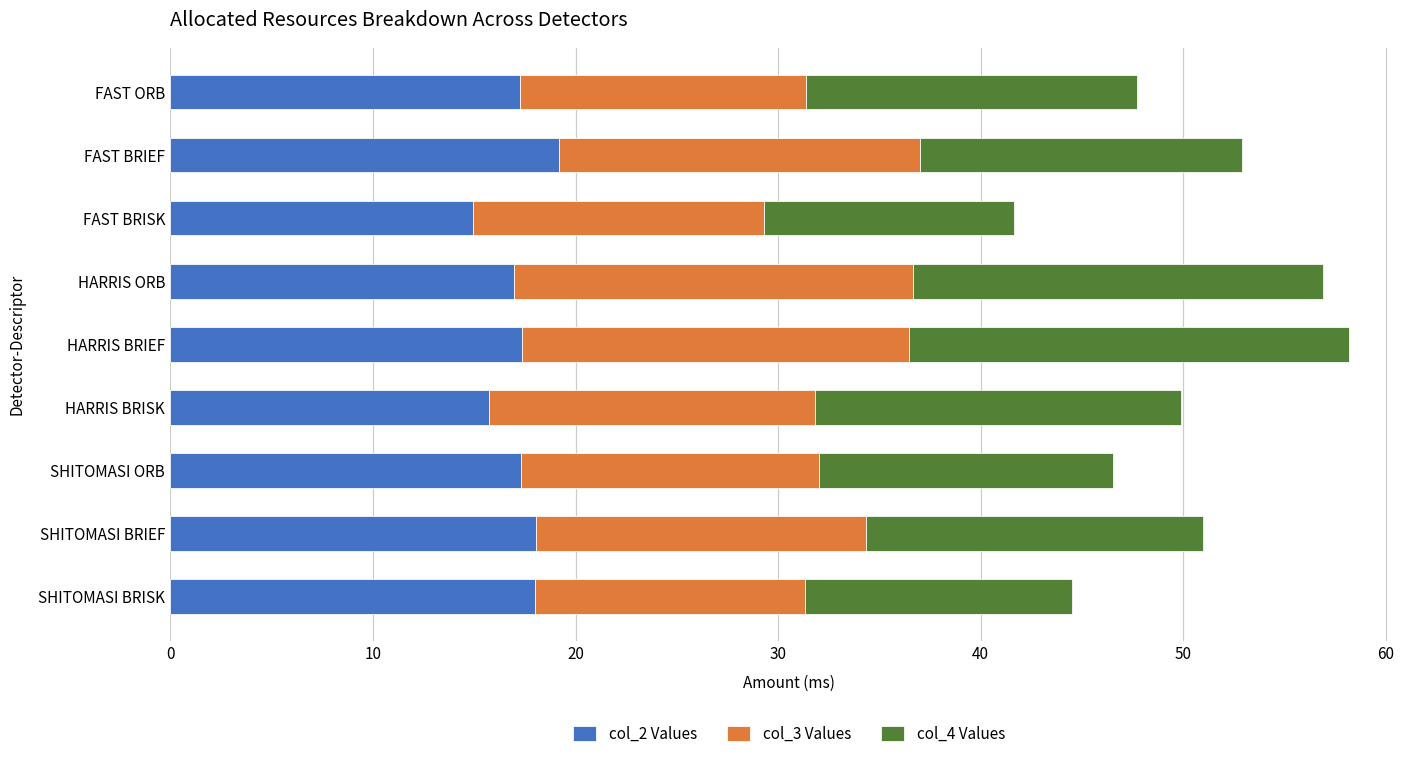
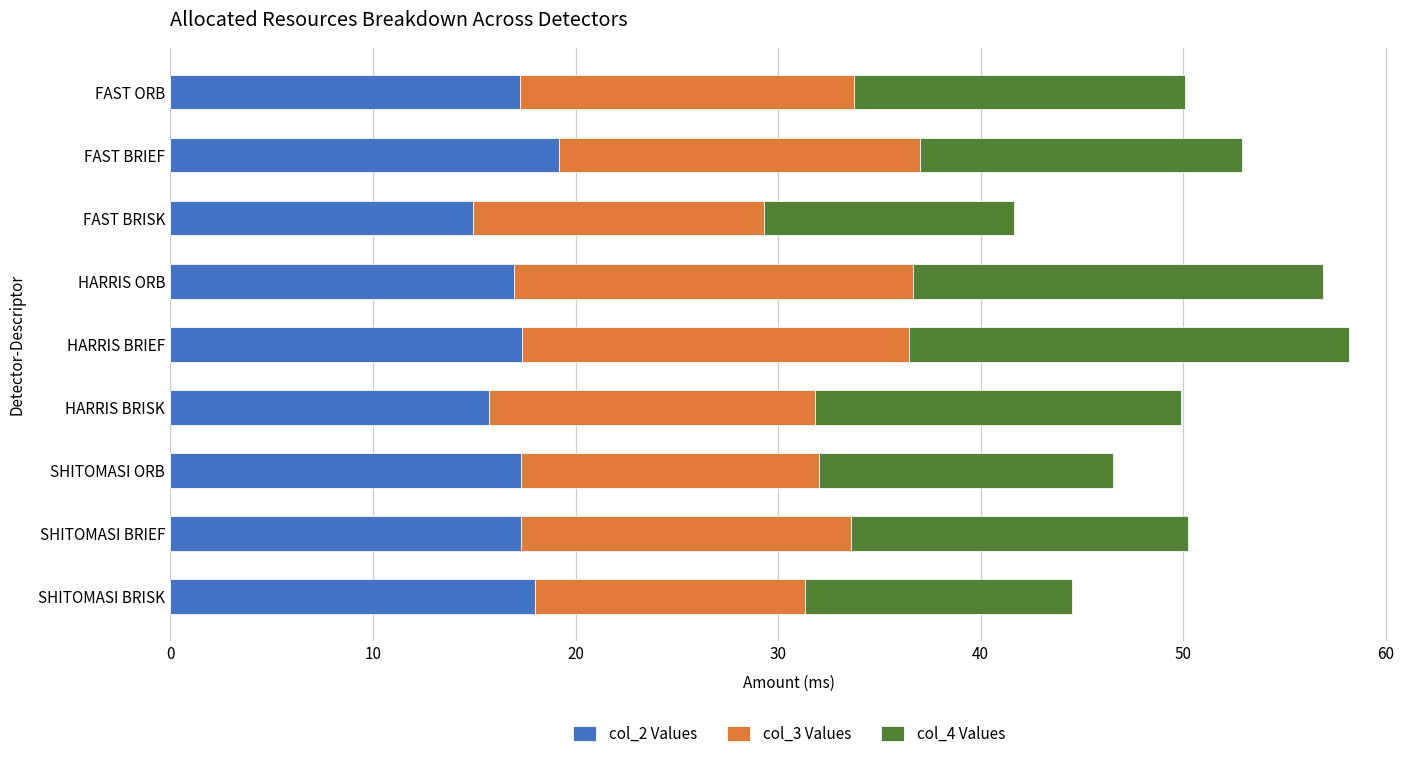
  {
    "col_2 Values": {
      "FAST ORB": 17.3,
      "FAST BRIEF": 19.2,
      "FAST BRISK": 15.0,
      "HARRIS ORB": 16.9,
      "HARRIS BRIEF": 17.3,
      "HARRIS BRISK": 15.7,
      "SHITOMASI ORB": 17.3,
-     "SHITOMASI BRIEF": 18.0,
+     "SHITOMASI BRIEF": 17.3,
      "SHITOMASI BRISK": 18.0
    },
    "col_3 Values": {
-     "FAST ORB": 14.1,
+     "FAST ORB": 16.5,
      "FAST BRIEF": 17.8,
      "FAST BRISK": 14.3,
      "HARRIS ORB": 19.7,
      "HARRIS BRIEF": 19.1,
      "HARRIS BRISK": 16.1,
      "SHITOMASI ORB": 14.7,
      "SHITOMASI BRIEF": 16.3,
      "SHITOMASI BRISK": 13.4
    },
    "col_4 Values": {
      "FAST ORB": 16.4,
      "FAST BRIEF": 15.9,
      "FAST BRISK": 12.3,
      "HARRIS ORB": 20.2,
      "HARRIS BRIEF": 21.7,
      "HARRIS BRISK": 18.1,
      "SHITOMASI ORB": 14.5,
      "SHITOMASI BRIEF": 16.6,
      "SHITOMASI BRISK": 13.2
    }
  }
